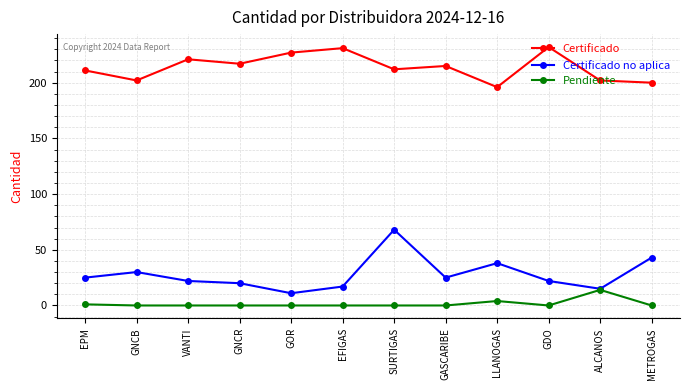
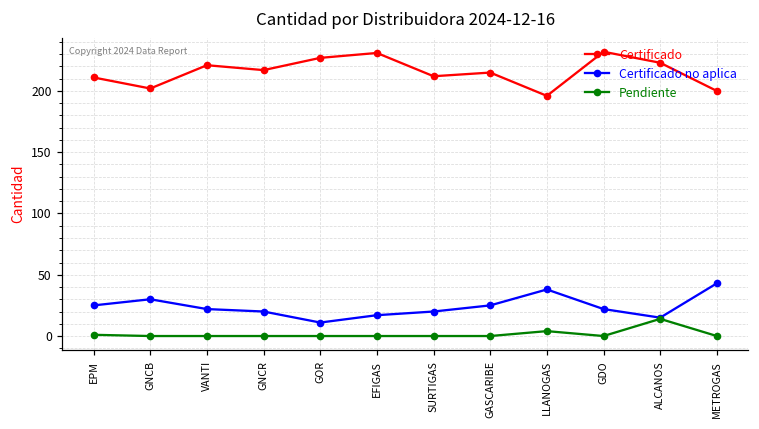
  {
    "Certificado": {
      "GNCB": 202,
      "VANTI": 221,
      "GNCR": 217,
      "GOR": 227,
      "EFIGAS": 231,
      "SURTIGAS": 212,
      "GASCARIBE": 215,
      "LLANOGAS": 196,
      "GDO": 232,
-     "ALCANOS": 202,
+     "ALCANOS": 223,
      "METROGAS": 200
    },
    "Certificado no aplica": {
      "EPM": 25,
      "GNCB": 30,
      "VANTI": 22,
      "GNCR": 20,
      "GOR": 11,
      "EFIGAS": 17,
-     "SURTIGAS": 68,
+     "SURTIGAS": 20,
      "GASCARIBE": 25,
      "LLANOGAS": 38,
      "GDO": 22,
      "METROGAS": 43
    },
    "Pendiente": {
      "EPM": 1,
      "GNCB": 0,
      "VANTI": 0,
      "GNCR": 0,
      "GOR": 0,
      "EFIGAS": 0,
      "SURTIGAS": 0,
      "GASCARIBE": 0,
      "LLANOGAS": 4,
      "GDO": 0,
      "METROGAS": 0
    }
  }
